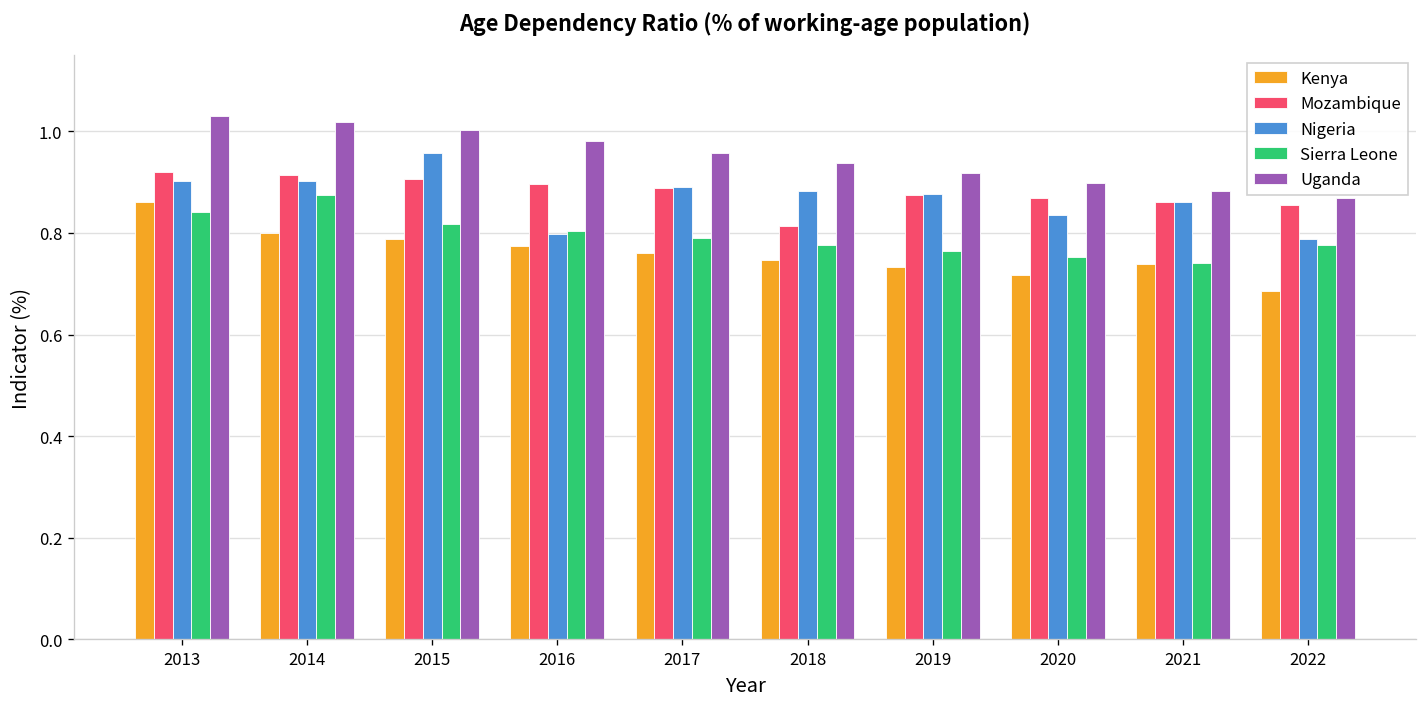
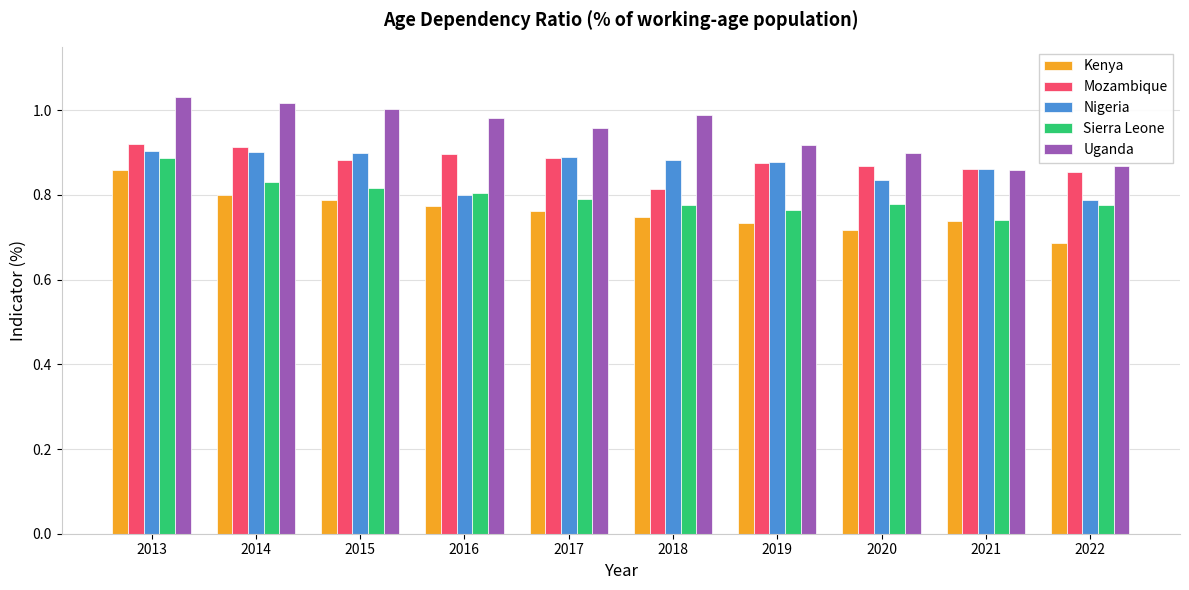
  {
    "Kenya": {
      "2013": 0.86,
      "2014": 0.80,
      "2015": 0.79,
      "2016": 0.78,
      "2017": 0.76,
      "2018": 0.75,
      "2019": 0.73,
      "2020": 0.72,
      "2021": 0.74,
      "2022": 0.69
    },
    "Mozambique": {
      "2013": 0.92,
      "2014": 0.91,
-     "2015": 0.91,
+     "2015": 0.88,
      "2016": 0.90,
      "2017": 0.89,
      "2018": 0.81,
      "2019": 0.87,
      "2020": 0.87,
      "2021": 0.86,
      "2022": 0.85
    },
    "Nigeria": {
      "2013": 0.90,
      "2014": 0.90,
-     "2015": 0.96,
+     "2015": 0.90,
      "2016": 0.80,
      "2017": 0.89,
      "2018": 0.88,
      "2019": 0.88,
      "2020": 0.84,
      "2021": 0.86,
      "2022": 0.79
    },
    "Sierra Leone": {
-     "2013": 0.84,
-     "2014": 0.88,
+     "2013": 0.89,
+     "2014": 0.83,
      "2015": 0.82,
      "2016": 0.80,
      "2017": 0.79,
      "2018": 0.78,
      "2019": 0.76,
-     "2020": 0.75,
+     "2020": 0.78,
      "2021": 0.74,
      "2022": 0.78
    },
    "Uganda": {
      "2013": 1.03,
      "2014": 1.02,
      "2015": 1.00,
      "2016": 0.98,
      "2017": 0.96,
-     "2018": 0.94,
+     "2018": 0.99,
      "2019": 0.92,
      "2020": 0.90,
-     "2021": 0.88,
+     "2021": 0.86,
      "2022": 0.87
    }
  }
